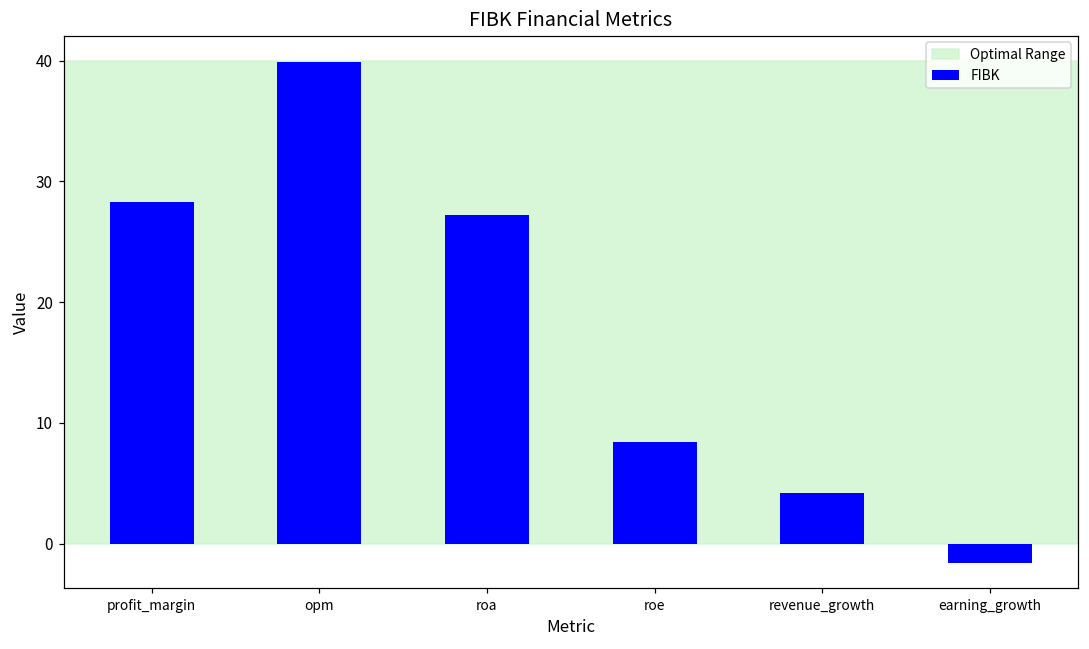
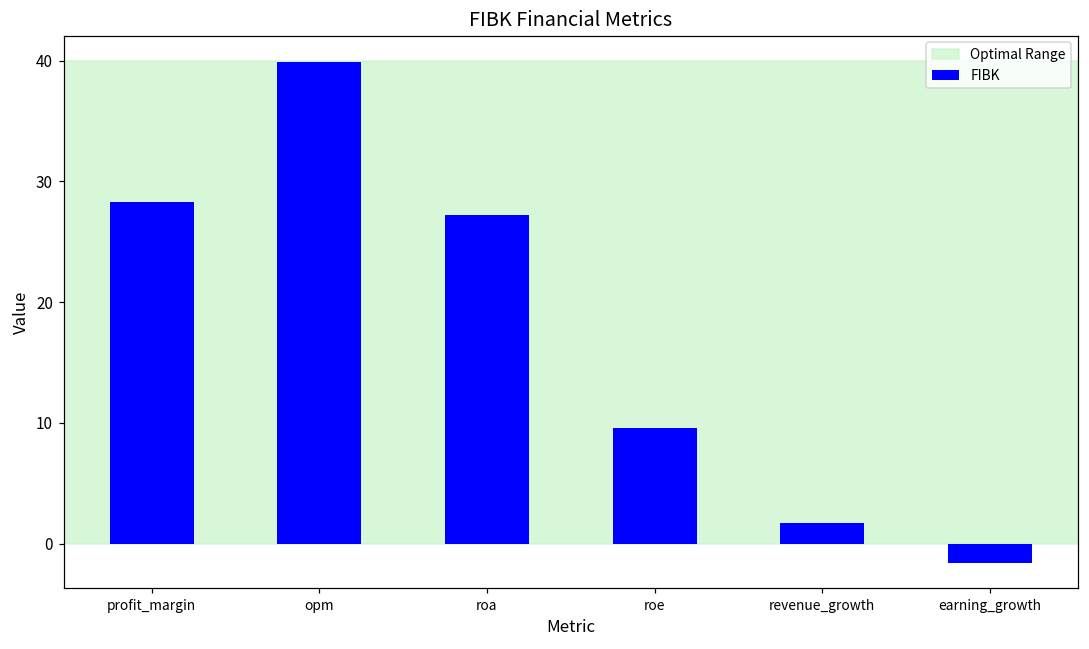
  {
    "profit_margin": 28.3,
    "opm": 39.9,
    "roa": 27.2,
-   "roe": 8.4,
-   "revenue_growth": 4.2,
+   "roe": 9.6,
+   "revenue_growth": 1.7,
    "earning_growth": -1.6
  }
